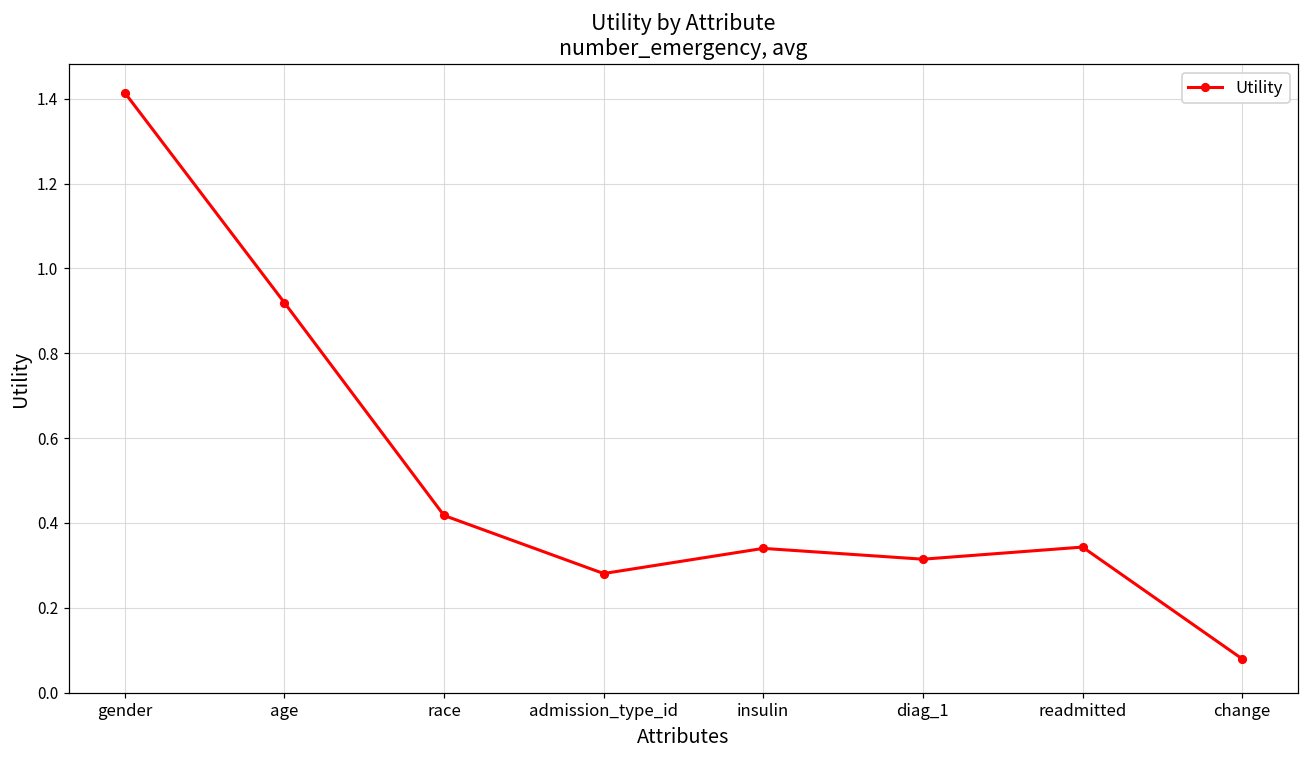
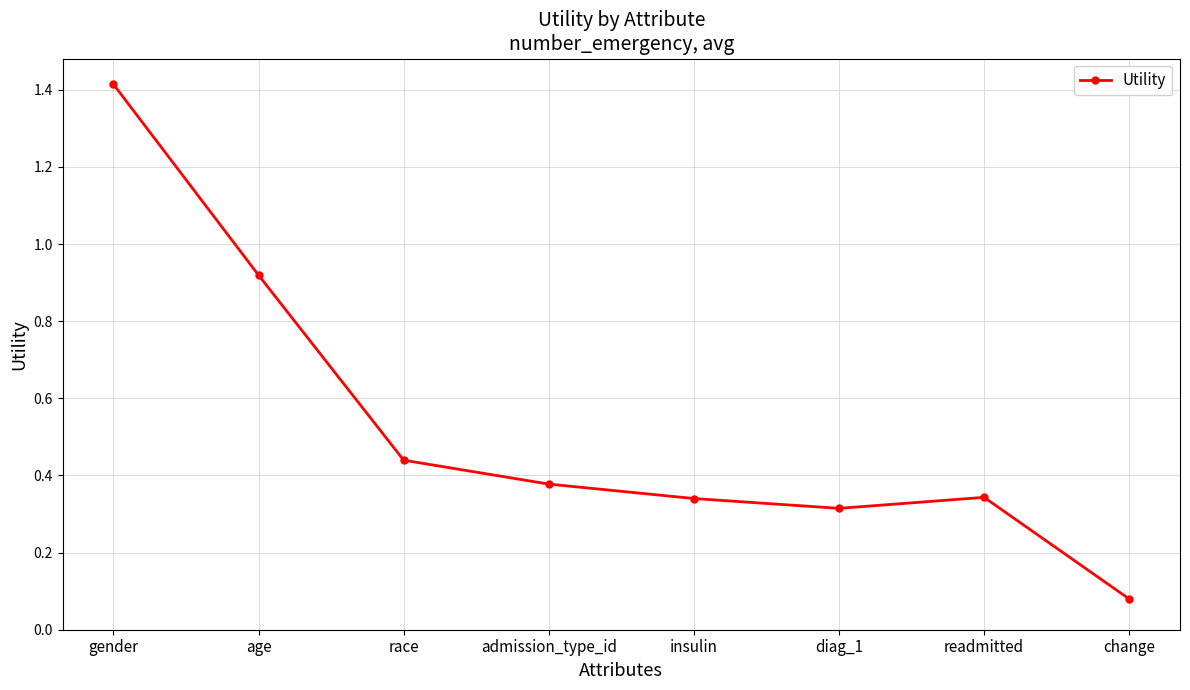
  {
    "gender": 1.41,
    "age": 0.92,
-   "race": 0.42,
-   "admission_type_id": 0.28,
+   "race": 0.44,
+   "admission_type_id": 0.38,
    "insulin": 0.34,
    "diag_1": 0.31,
    "readmitted": 0.34,
    "change": 0.08
  }
